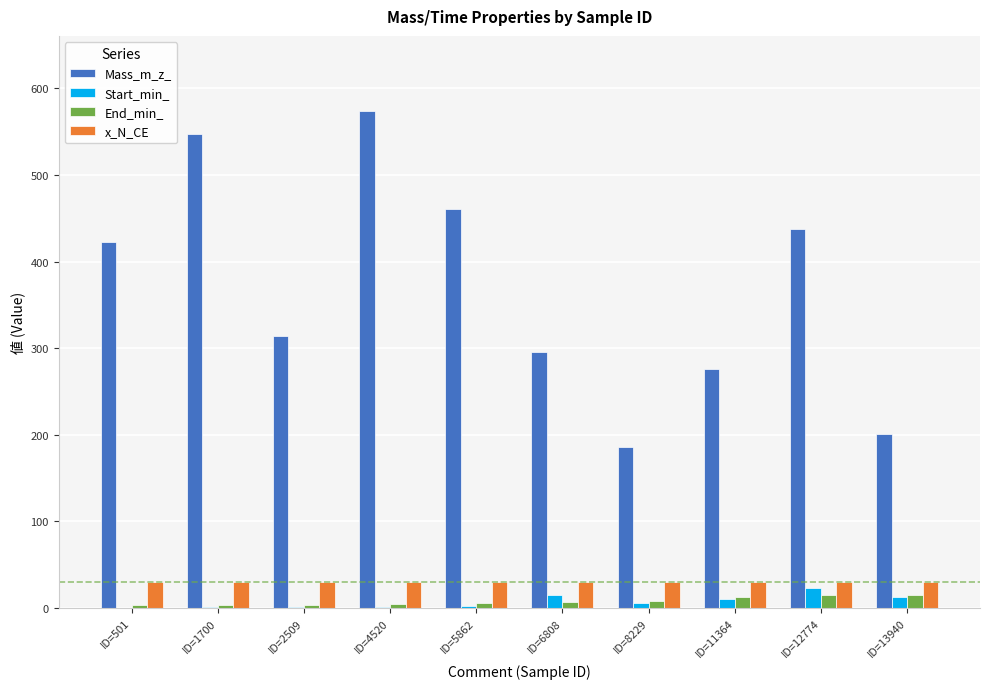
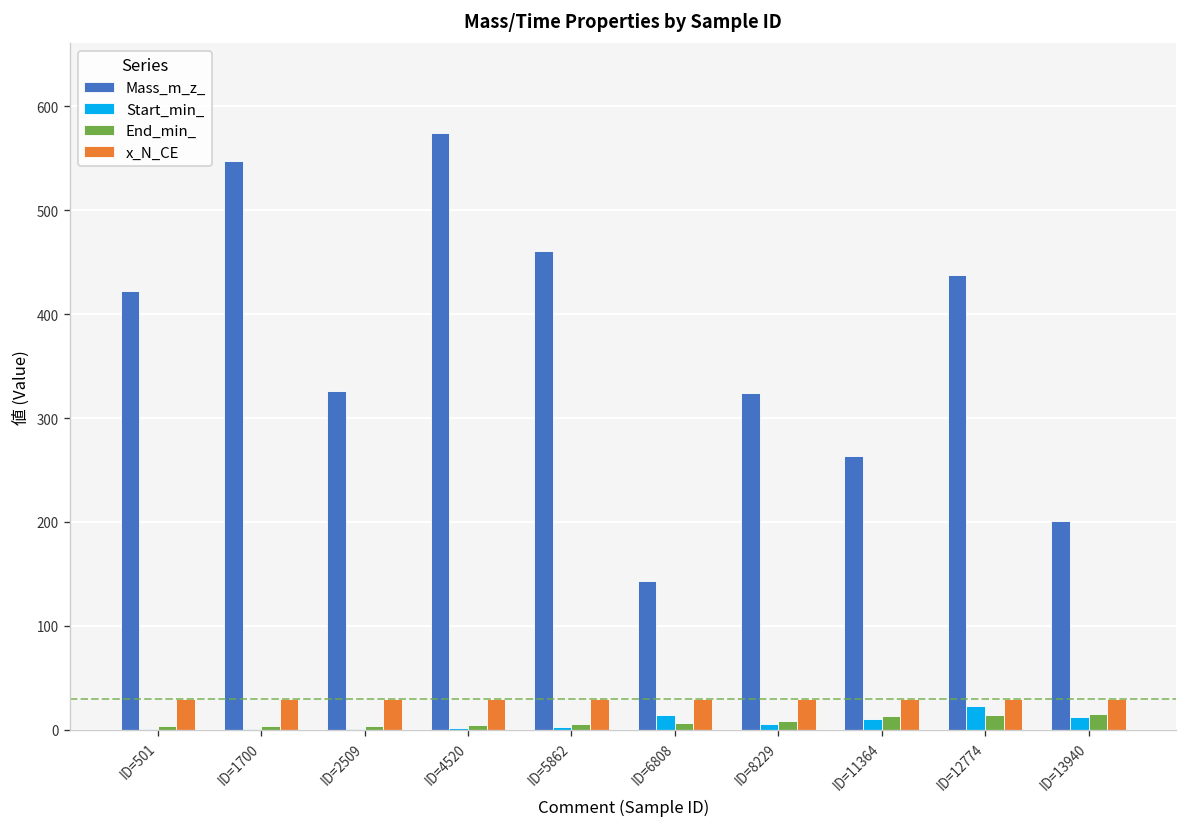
  {
    "Mass_m_z_": {
      "ID=501": 420,
      "ID=1700": 550,
-     "ID=2509": 310,
+     "ID=2509": 330,
      "ID=4520": 570,
      "ID=5862": 460,
-     "ID=6808": 300,
-     "ID=8229": 190,
-     "ID=11364": 280,
+     "ID=6808": 140,
+     "ID=8229": 320,
+     "ID=11364": 260,
      "ID=12774": 440,
      "ID=13940": 200
    },
    "Start_min_": {
      "ID=6808": 10,
      "ID=8229": 10,
      "ID=11364": 10,
      "ID=12774": 20,
      "ID=13940": 10
    },
    "End_min_": {
      "ID=501": 0,
      "ID=1700": 0,
      "ID=2509": 0,
      "ID=4520": 0,
      "ID=5862": 10,
      "ID=6808": 10,
      "ID=8229": 10,
      "ID=11364": 10,
      "ID=12774": 10,
      "ID=13940": 20
    },
    "x_N_CE": {
      "ID=501": 30,
      "ID=1700": 30,
      "ID=2509": 30,
      "ID=4520": 30,
      "ID=5862": 30,
      "ID=6808": 30,
      "ID=8229": 30,
      "ID=11364": 30,
      "ID=12774": 30,
      "ID=13940": 30
    }
  }
